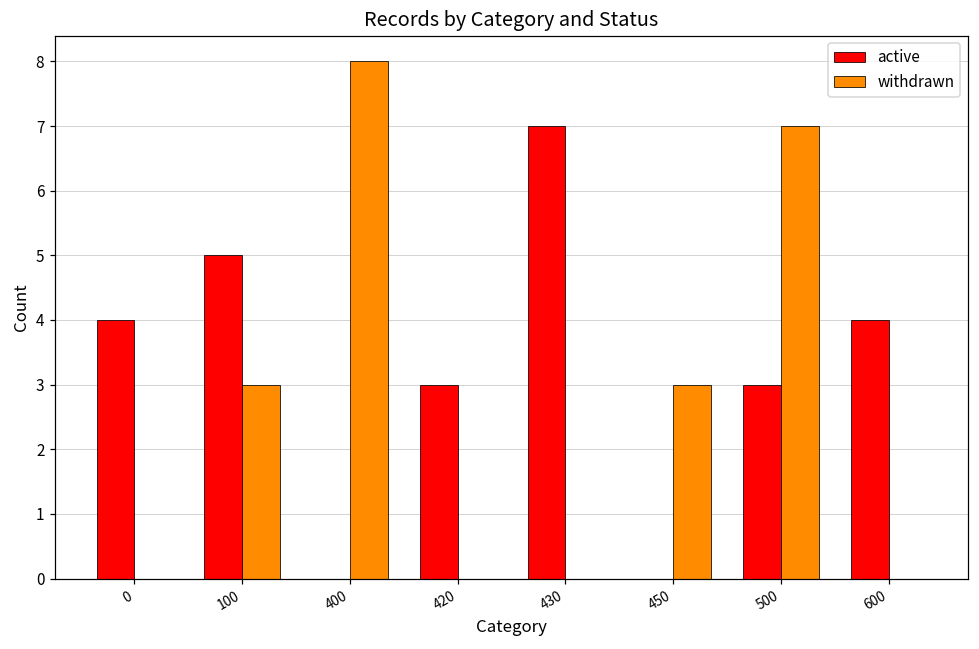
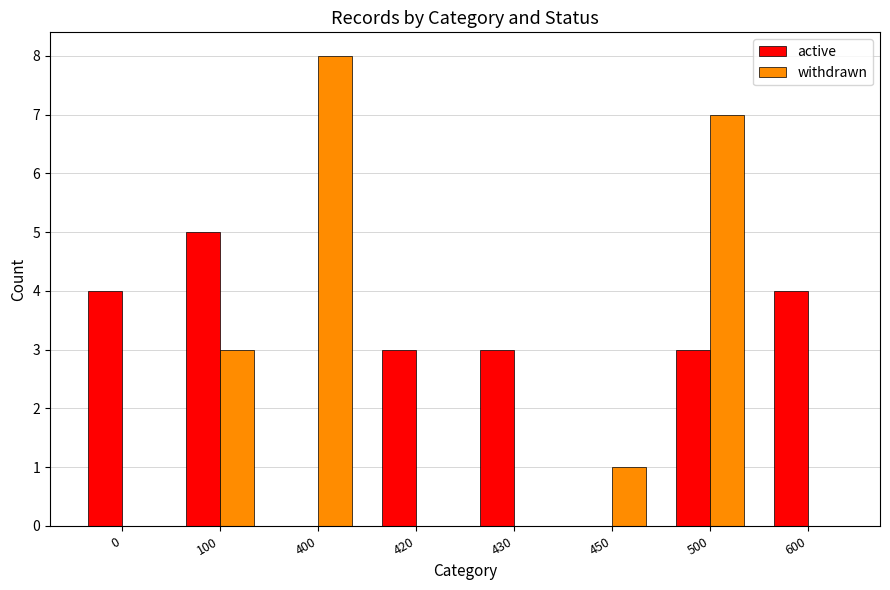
  {
    "active": {
      "0": 4,
      "100": 5,
      "400": 0,
      "420": 3,
-     "430": 7,
+     "430": 3,
      "450": 0,
      "500": 3,
      "600": 4
    },
    "withdrawn": {
      "0": 0,
      "100": 3,
      "400": 8,
      "420": 0,
      "430": 0,
-     "450": 3,
+     "450": 1,
      "500": 7,
      "600": 0
    }
  }
